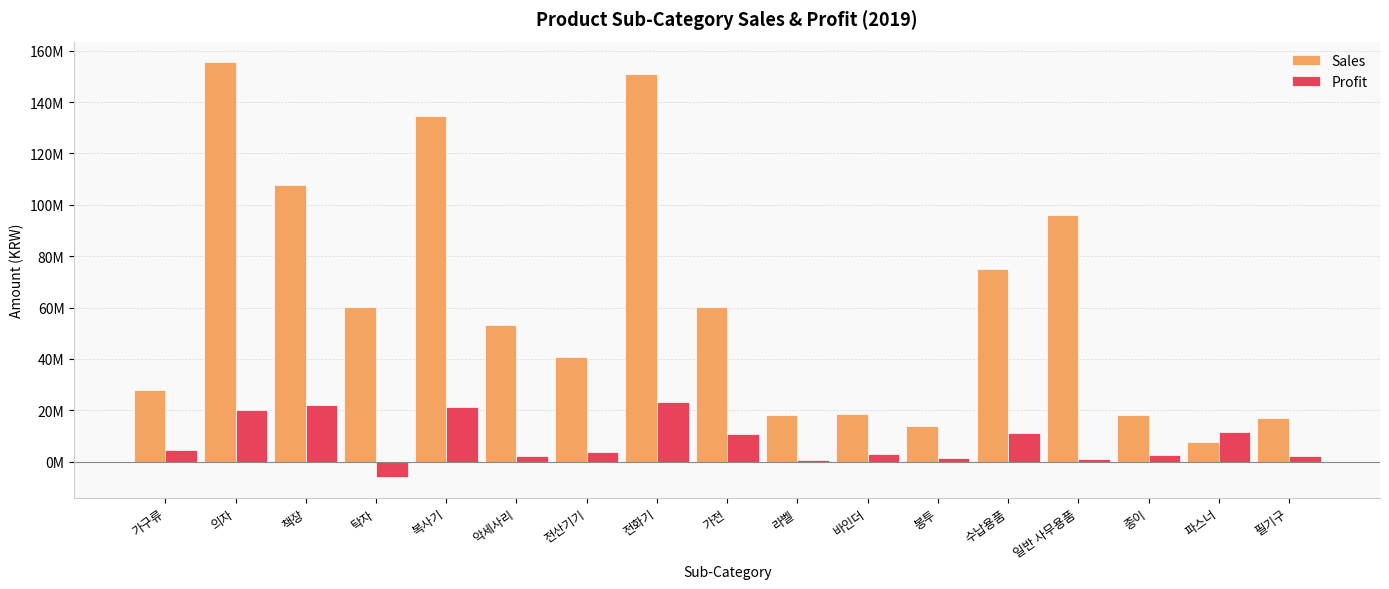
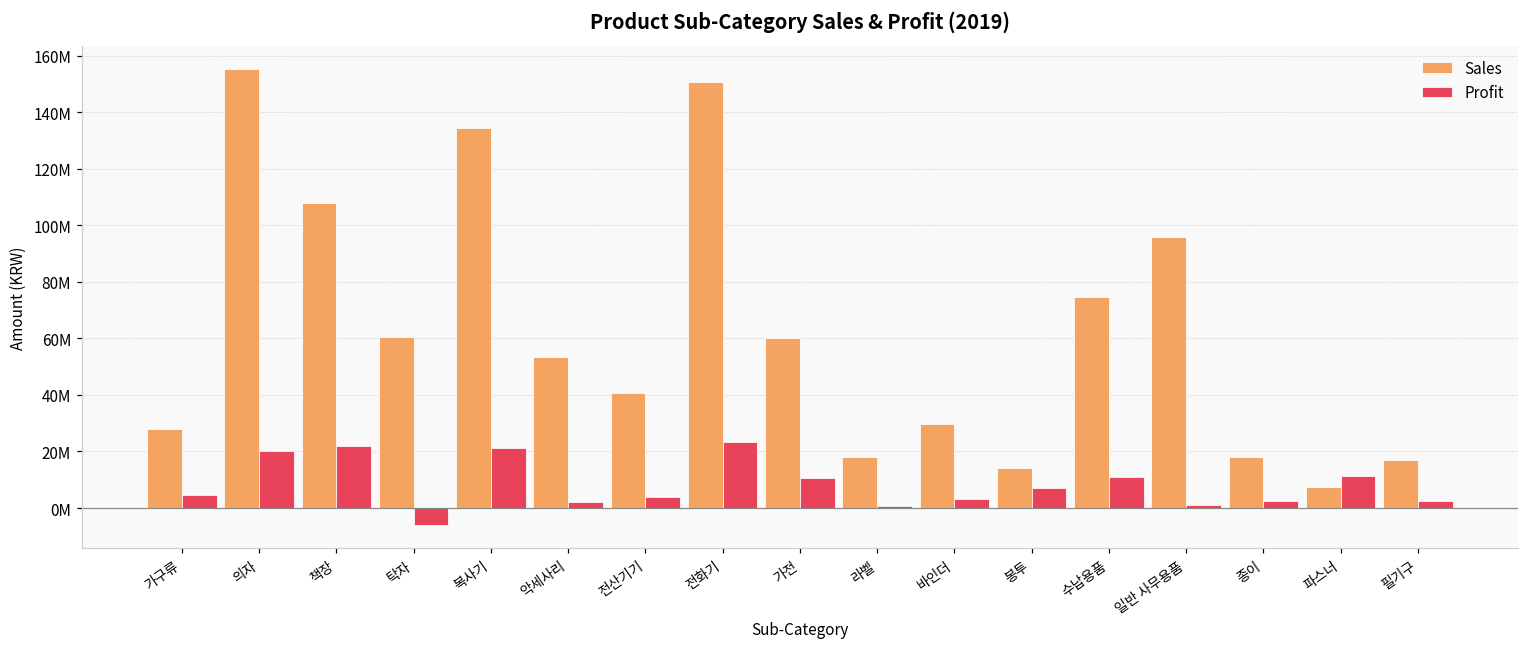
  {
    "Sales": {
      "가구류": 28000000,
      "의자": 155000000,
      "책장": 108000000,
      "탁자": 60000000,
      "복사기": 135000000,
      "악세사리": 53000000,
      "전산기기": 41000000,
      "전화기": 151000000,
      "가전": 60000000,
      "라벨": 18000000,
-     "바인더": 19000000,
+     "바인더": 30000000,
      "봉투": 14000000,
      "수납용품": 75000000,
      "일반 사무용품": 96000000,
      "종이": 18000000,
      "파스너": 8000000,
      "필기구": 17000000
    },
    "Profit": {
      "가구류": 5000000,
      "의자": 20000000,
      "책장": 22000000,
      "탁자": -6000000,
      "복사기": 21000000,
      "악세사리": 2000000,
      "전산기기": 4000000,
      "전화기": 23000000,
      "가전": 11000000,
      "바인더": 3000000,
-     "봉투": 2000000,
+     "봉투": 7000000,
      "수납용품": 11000000,
      "일반 사무용품": 1000000,
      "종이": 3000000,
      "파스너": 11000000,
      "필기구": 2000000
    }
  }
